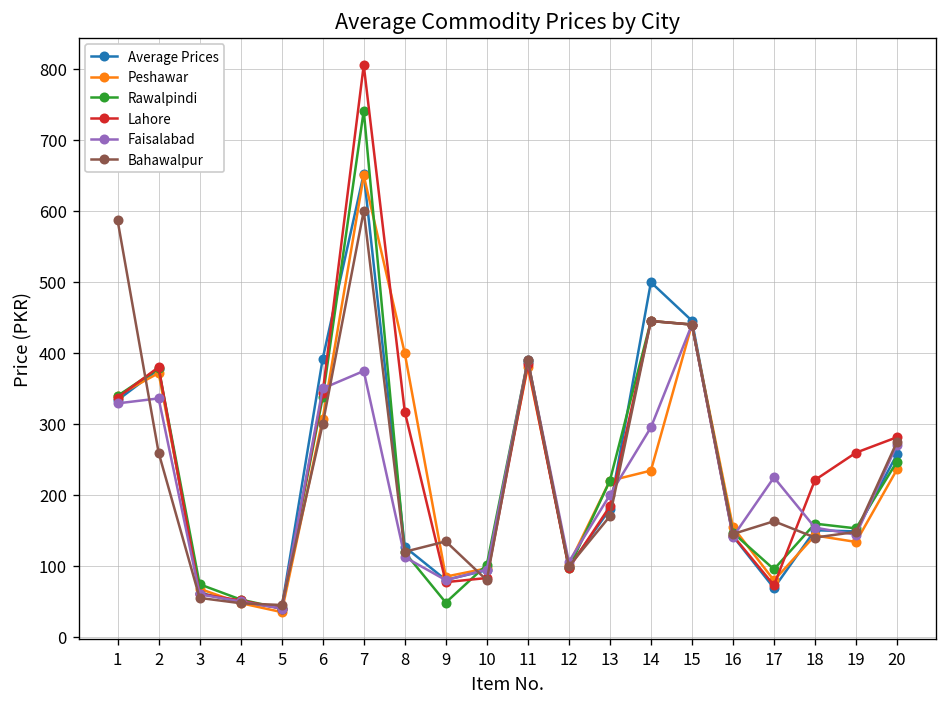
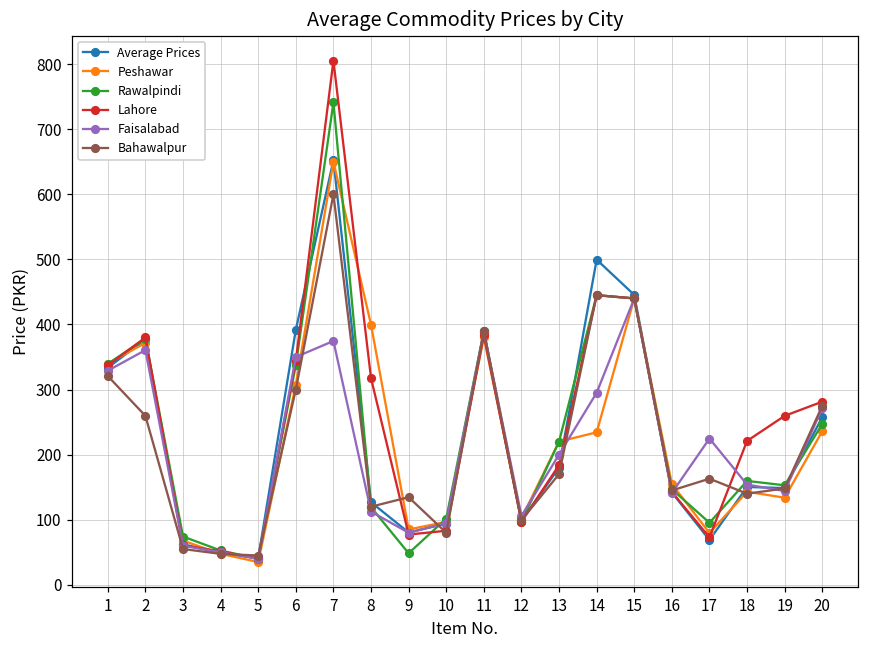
  {
    "Average Prices": {
      "6": 390,
      "8": 130,
      "14": 500,
      "15": 450,
      "20": 260
    },
    "Peshawar": {
      "2": 370,
      "3": 70,
      "5": 40,
      "6": 310,
      "8": 400,
      "9": 90,
      "14": 230,
      "16": 150,
      "17": 80,
      "19": 130,
      "20": 240
    },
    "Rawalpindi": {
      "3": 70,
      "6": 340,
      "7": 740,
      "9": 50,
      "10": 100,
      "17": 100,
      "18": 160,
      "20": 250
    },
    "Lahore": {
      "6": 340,
      "7": 810,
      "8": 320,
      "18": 220,
      "19": 260,
      "20": 280
    },
    "Faisalabad": {
      "1": 330,
-     "2": 340,
+     "2": 360,
      "6": 350,
      "7": 370,
      "8": 110,
      "13": 200,
      "14": 300,
      "17": 220
    },
    "Bahawalpur": {
-     "1": 590,
+     "1": 320,
      "2": 260,
      "3": 60,
      "6": 300,
      "7": 600,
      "9": 130,
      "13": 170,
      "17": 160
    }
  }
